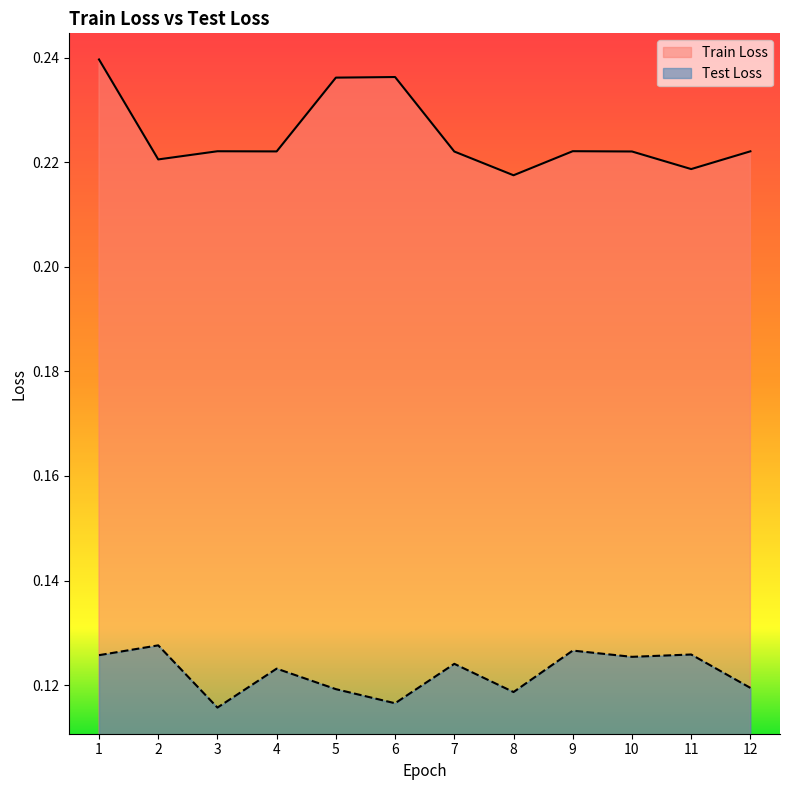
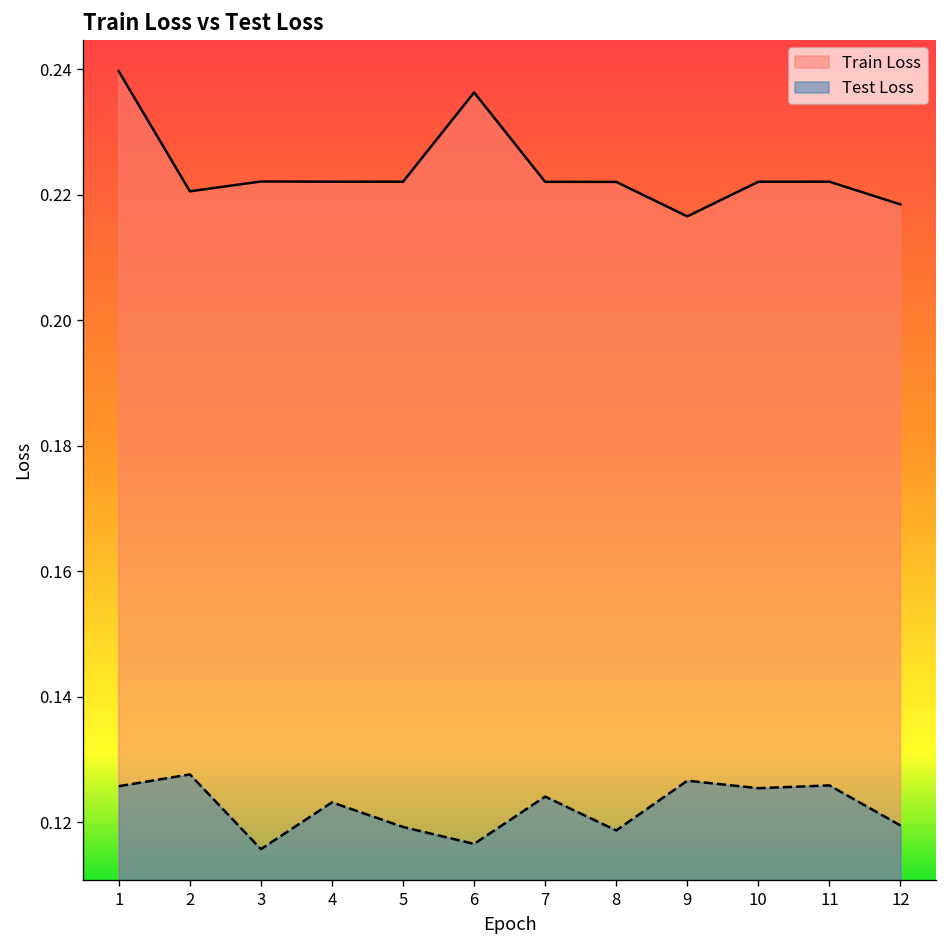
  {
    "Train Loss": {
      "1": 0.240,
      "2": 0.221,
      "3": 0.222,
      "4": 0.222,
-     "5": 0.236,
+     "5": 0.222,
      "6": 0.236,
      "7": 0.222,
-     "8": 0.218,
-     "9": 0.222,
+     "8": 0.222,
+     "9": 0.217,
      "10": 0.222,
-     "11": 0.219,
-     "12": 0.222
+     "11": 0.222,
+     "12": 0.218
    },
    "Test Loss": {
      "1": 0.126,
      "2": 0.128,
      "3": 0.116,
      "4": 0.123,
      "5": 0.119,
      "6": 0.117,
      "7": 0.124,
      "8": 0.119,
      "9": 0.127,
      "10": 0.125,
      "11": 0.126,
      "12": 0.119
    }
  }
